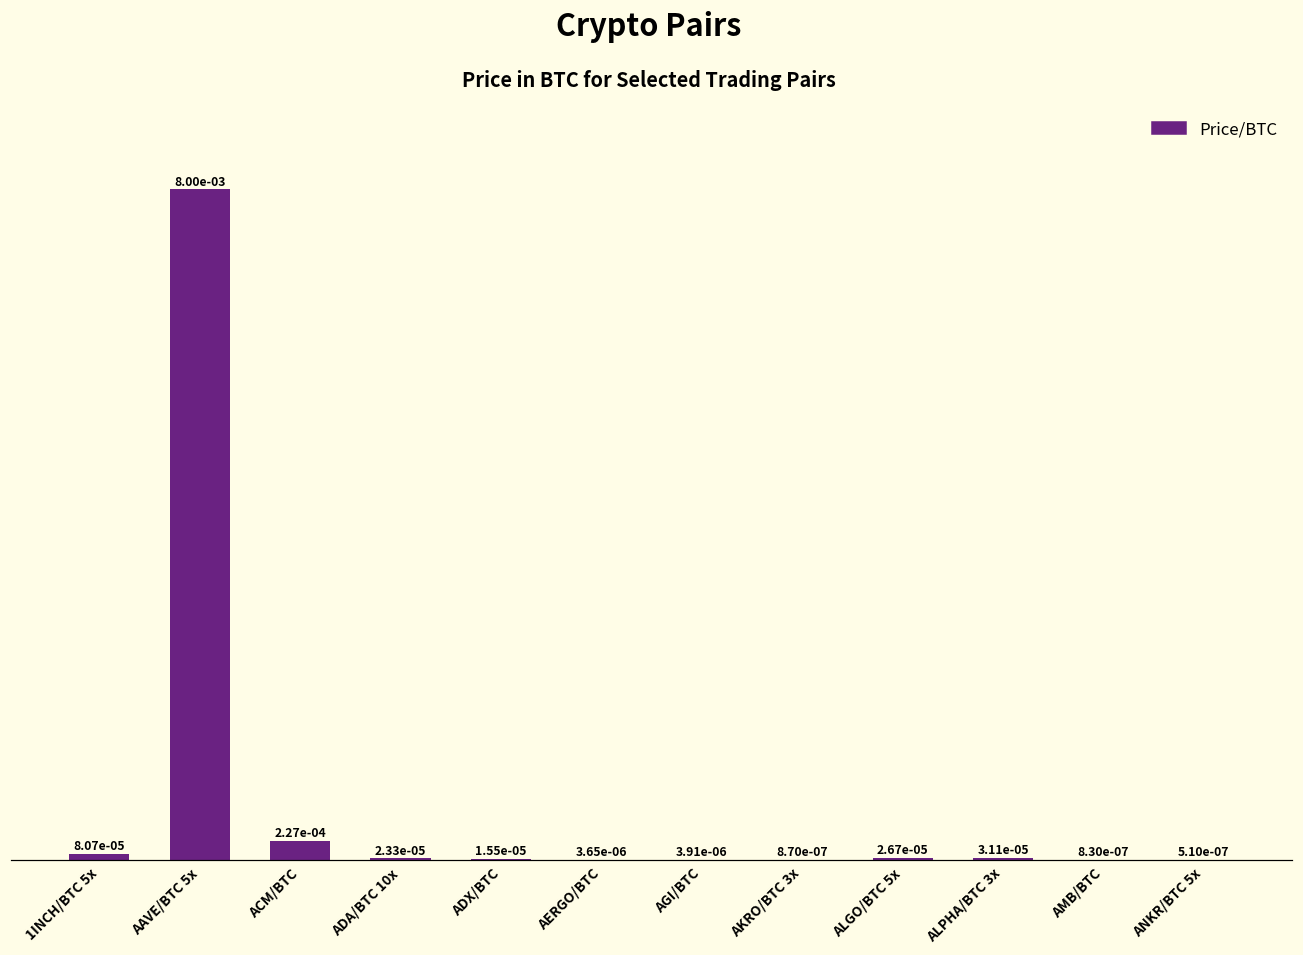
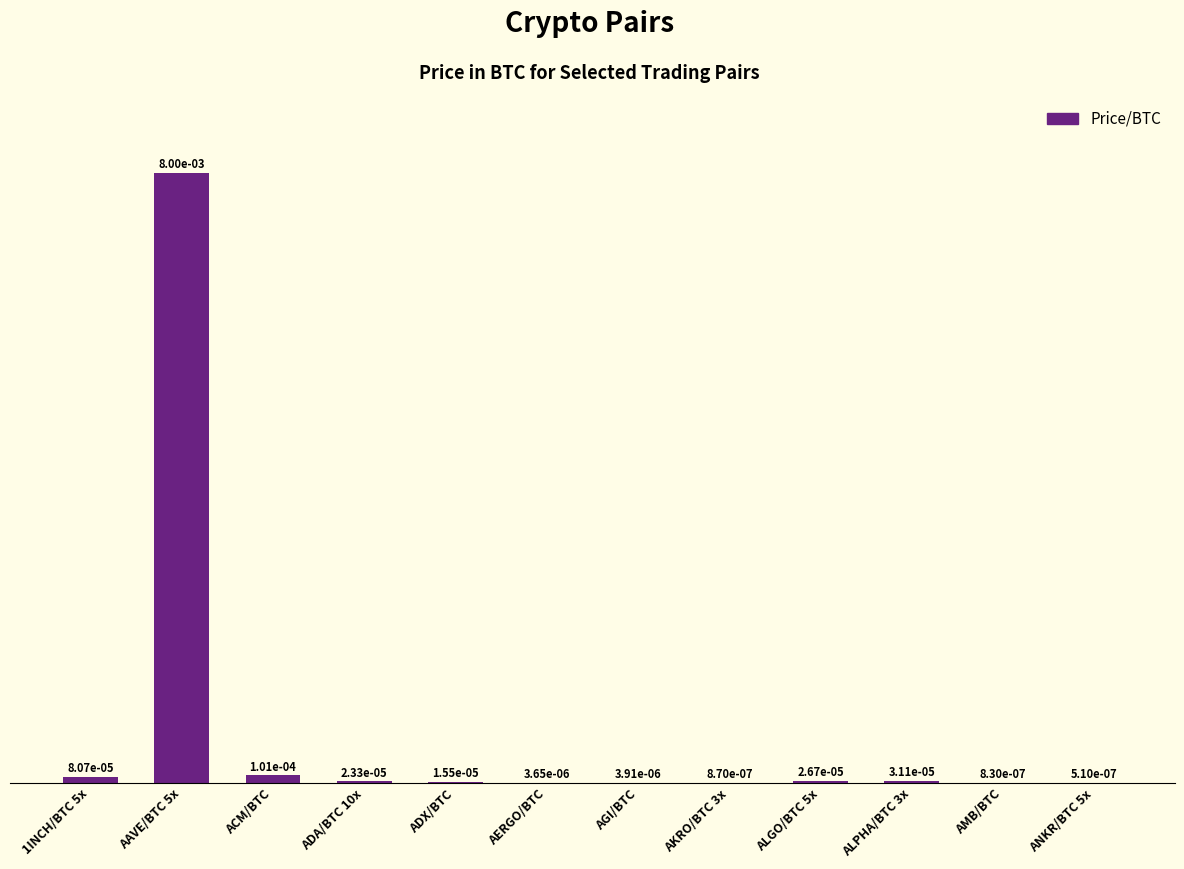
  {
    "1INCH/BTC 5x": "8.07e-05",
    "AAVE/BTC 5x": "8.00e-03",
-   "ACM/BTC": "2.27e-04",
+   "ACM/BTC": "1.01e-04",
    "ADA/BTC 10x": "2.33e-05",
    "ADX/BTC": "1.55e-05",
    "AERGO/BTC": "3.65e-06",
    "AGI/BTC": "3.91e-06",
    "AKRO/BTC 3x": "8.70e-07",
    "ALGO/BTC 5x": "2.67e-05",
    "ALPHA/BTC 3x": "3.11e-05",
    "AMB/BTC": "8.30e-07",
    "ANKR/BTC 5x": "5.10e-07"
  }
